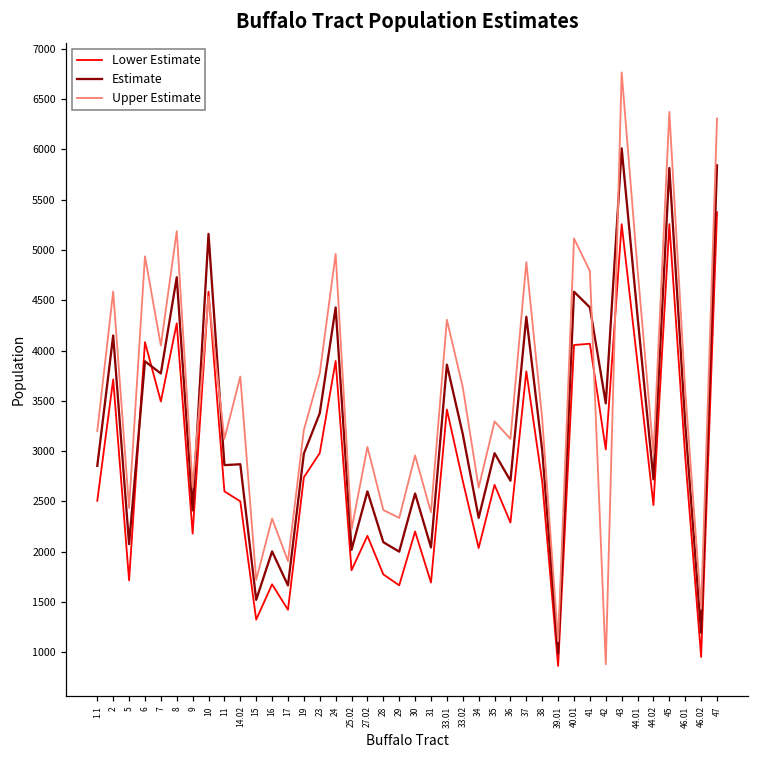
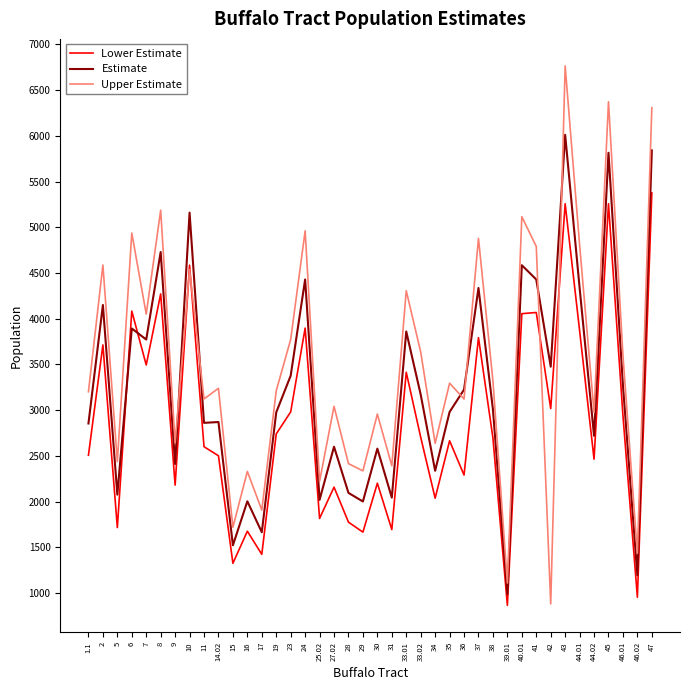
  {
    "Lower Estimate": {
      "1.1": 2500,
      "2": 3700,
      "5": 1700,
      "6": 4100,
      "7": 3500,
      "8": 4300,
      "9": 2200,
      "10": 4600,
      "11": 2600,
      "14.02": 2500,
      "15": 1300,
      "16": 1700,
      "17": 1400,
      "19": 2700,
      "23": 3000,
      "24": 3900,
      "25.02": 1800,
      "27.02": 2200,
      "28": 1800,
      "29": 1700,
      "30": 2200,
      "31": 1700,
      "33.01": 3400,
      "33.02": 2700,
      "34": 2000,
      "35": 2700,
      "36": 2300,
      "37": 3800,
      "38": 2700,
      "39.01": 900,
      "40.01": 4100,
      "41": 4100,
      "42": 3000,
      "43": 5300,
      "44.01": 3900,
      "44.02": 2500,
      "45": 5300,
      "46.01": 2900,
      "46.02": 1000,
      "47": 5400
    },
    "Estimate": {
      "1.1": 2900,
      "2": 4200,
      "5": 2100,
      "6": 3900,
      "7": 3800,
      "8": 4700,
      "9": 2400,
      "10": 5200,
      "11": 2900,
      "14.02": 2900,
      "15": 1500,
      "16": 2000,
      "17": 1700,
      "19": 3000,
      "23": 3400,
      "24": 4400,
      "25.02": 2000,
      "27.02": 2600,
      "28": 2100,
      "29": 2000,
      "30": 2600,
      "31": 2000,
      "33.01": 3900,
      "33.02": 3200,
      "34": 2300,
      "35": 3000,
-     "36": 2700,
+     "36": 3200,
      "37": 4300,
      "38": 3000,
      "39.01": 1000,
      "40.01": 4600,
      "41": 4400,
      "42": 3500,
      "43": 6000,
      "44.01": 4300,
      "44.02": 2700,
      "45": 5800,
      "46.01": 3300,
      "46.02": 1200,
      "47": 5800
    },
    "Upper Estimate": {
      "1.1": 3200,
      "2": 4600,
      "5": 2400,
      "6": 4900,
      "7": 4100,
      "8": 5200,
      "9": 2600,
      "10": 4500,
      "11": 3100,
-     "14.02": 3700,
+     "14.02": 3200,
      "15": 1700,
      "16": 2300,
      "17": 1900,
      "19": 3200,
      "23": 3800,
      "24": 5000,
      "25.02": 2200,
      "27.02": 3000,
      "28": 2400,
      "29": 2300,
      "30": 3000,
      "31": 2400,
      "33.01": 4300,
      "33.02": 3600,
      "34": 2600,
      "35": 3300,
      "36": 3100,
      "37": 4900,
      "38": 3300,
      "39.01": 1100,
      "40.01": 5100,
      "41": 4800,
      "42": 900,
      "43": 6800,
      "44.01": 4800,
      "44.02": 3000,
      "45": 6400,
      "46.01": 3600,
      "46.02": 1400,
      "47": 6300
    }
  }
